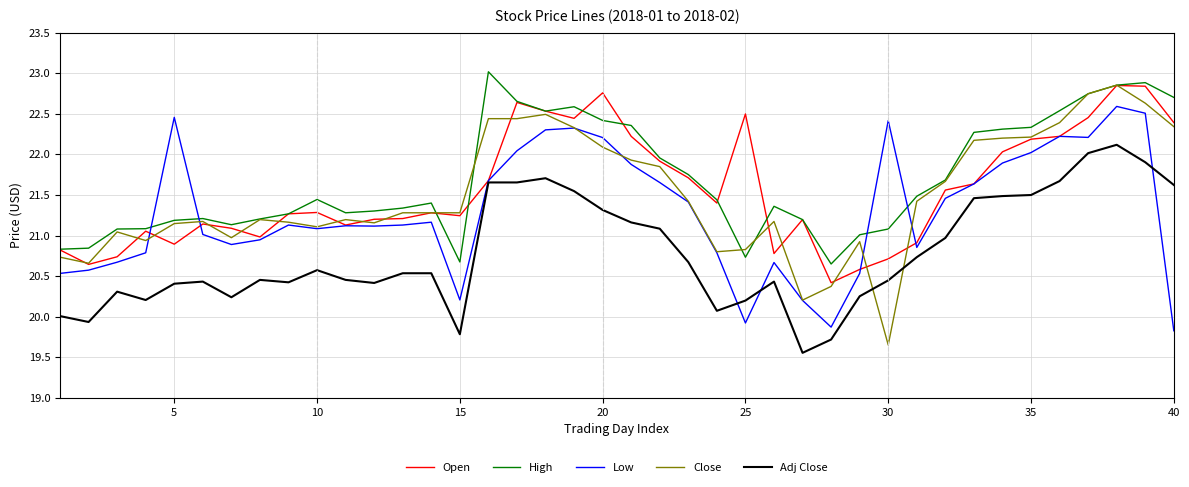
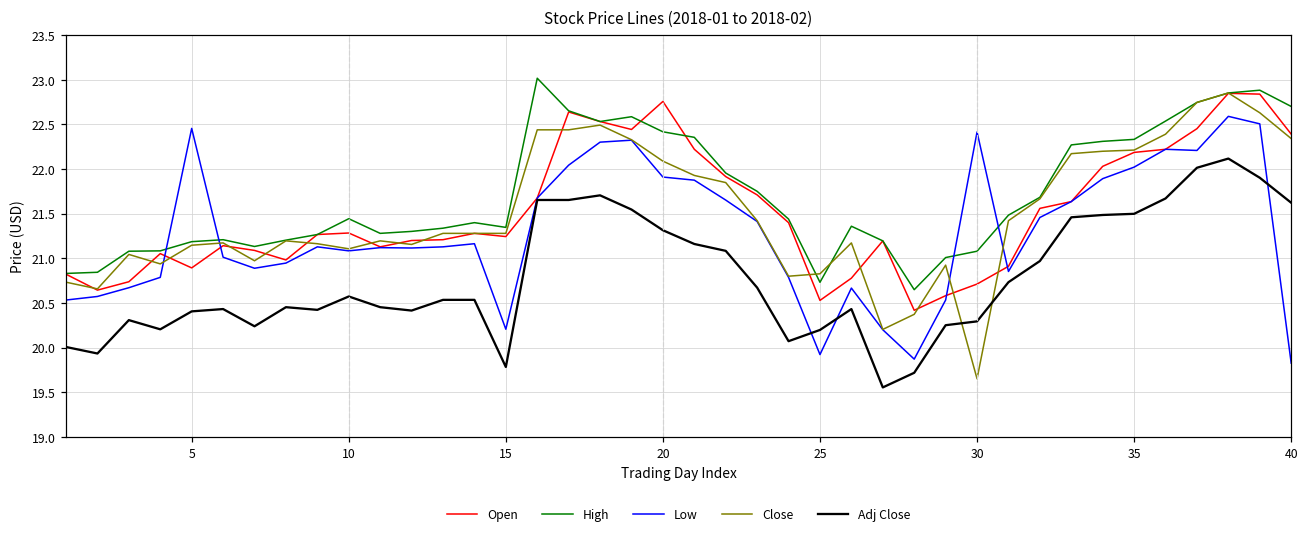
  {
    "Open": {
      "5": 20.9,
      "10": 21.3,
      "15": 21.2,
      "20": 22.8,
-     "25": 22.5,
+     "25": 20.5,
      "30": 20.7,
      "40": 22.4
    },
    "High": {
      "5": 21.2,
      "10": 21.4,
-     "15": 20.7,
+     "15": 21.3,
      "20": 22.4,
      "25": 20.7,
      "30": 21.1,
      "35": 22.3,
      "40": 22.7
    },
    "Low": {
      "5": 22.5,
      "15": 20.2,
-     "20": 22.2,
+     "20": 21.9,
      "25": 19.9,
      "30": 22.4,
      "35": 22.0,
      "40": 19.8
    },
    "Close": {
      "5": 21.1,
      "15": 21.3,
      "20": 22.1,
      "25": 20.8,
      "30": 19.7,
      "40": 22.3
    },
    "Adj Close": {
      "5": 20.4,
      "10": 20.6,
      "15": 19.8,
      "20": 21.3,
      "25": 20.2,
-     "30": 20.4,
+     "30": 20.3,
      "35": 21.5,
      "40": 21.6
    }
  }
